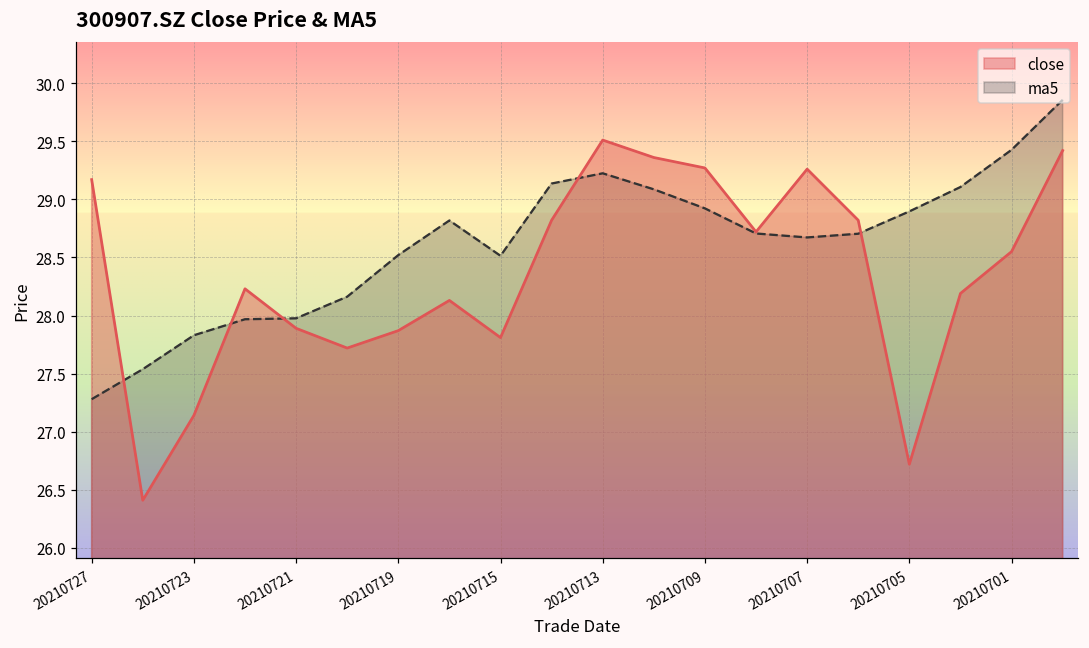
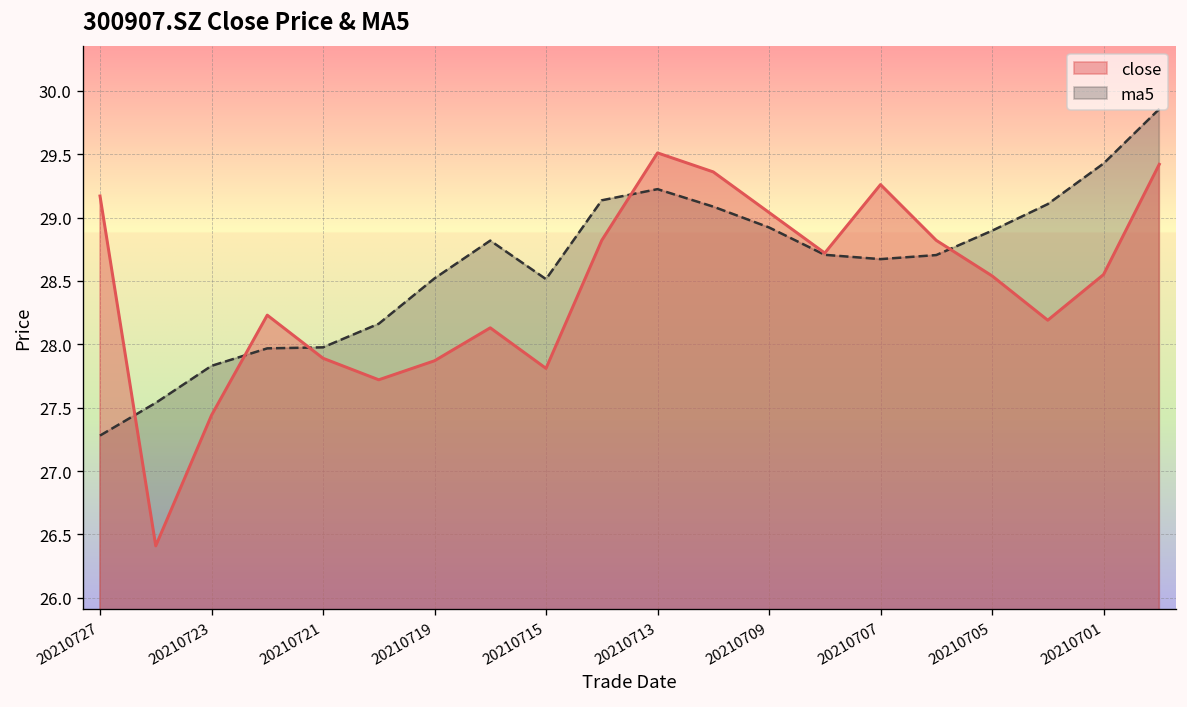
  {
    "close": {
      "20210727": 29.17,
-     "20210723": 27.14,
+     "20210723": 27.44,
      "20210721": 27.89,
      "20210719": 27.87,
      "20210715": 27.81,
      "20210713": 29.51,
-     "20210709": 29.27,
+     "20210709": 29.04,
      "20210707": 29.26,
-     "20210705": 26.72,
+     "20210705": 28.54,
      "20210701": 28.55
    },
    "ma5": {
      "20210727": 27.28,
      "20210723": 27.83,
      "20210721": 27.98,
      "20210719": 28.52,
      "20210715": 28.51,
      "20210713": 29.22,
      "20210709": 28.92,
      "20210707": 28.67,
      "20210705": 28.90,
      "20210701": 29.43
    }
  }
